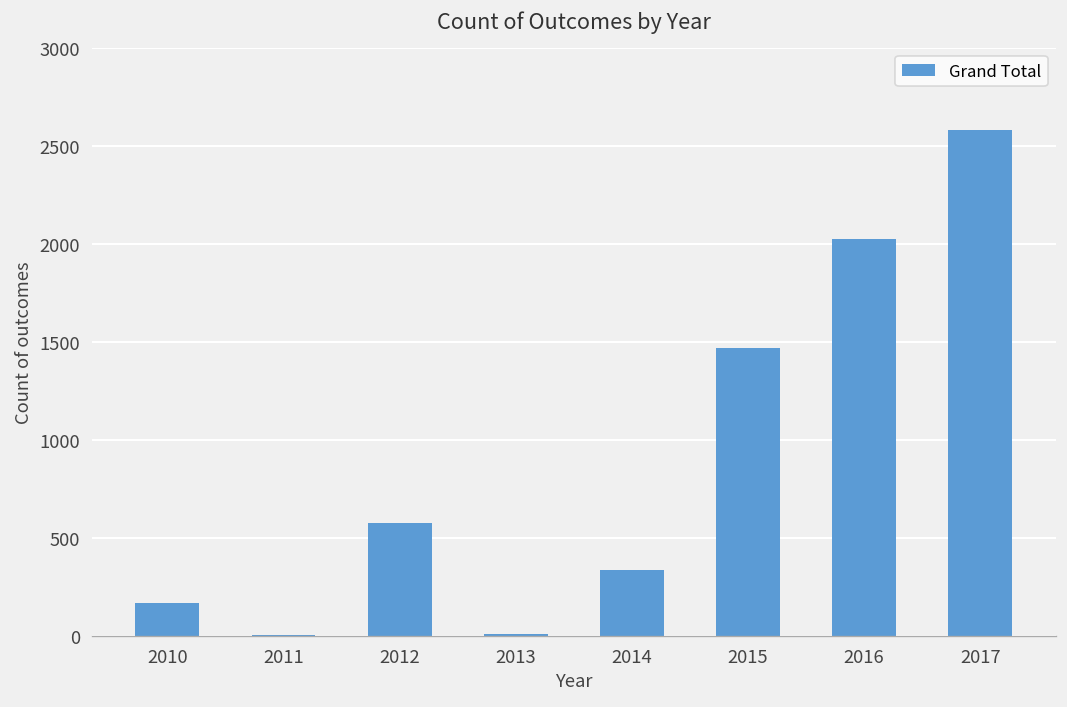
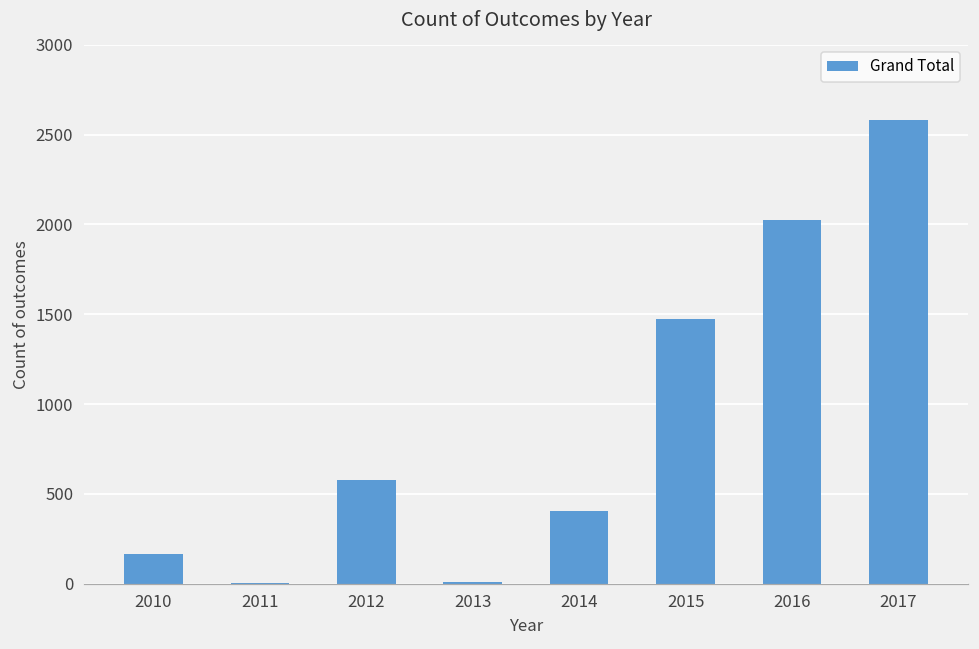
  {
    "2010": 170,
    "2012": 580,
-   "2014": 340,
+   "2014": 400,
    "2015": 1470,
    "2016": 2030,
    "2017": 2580
  }
